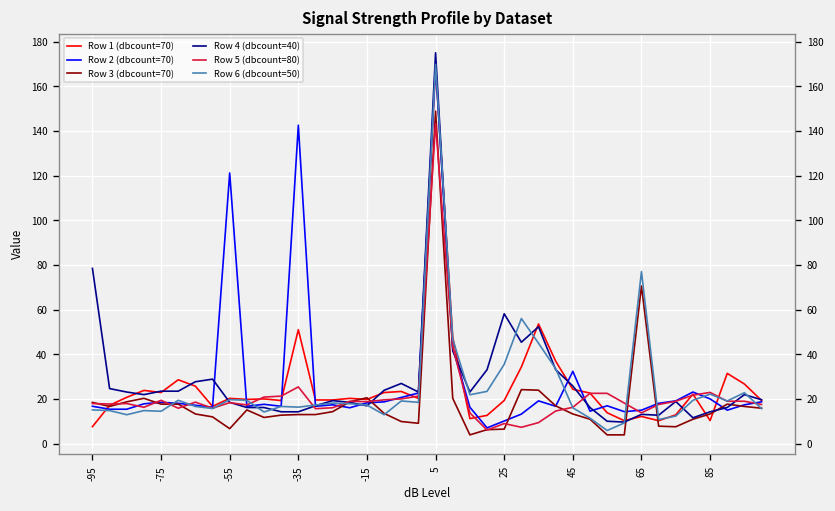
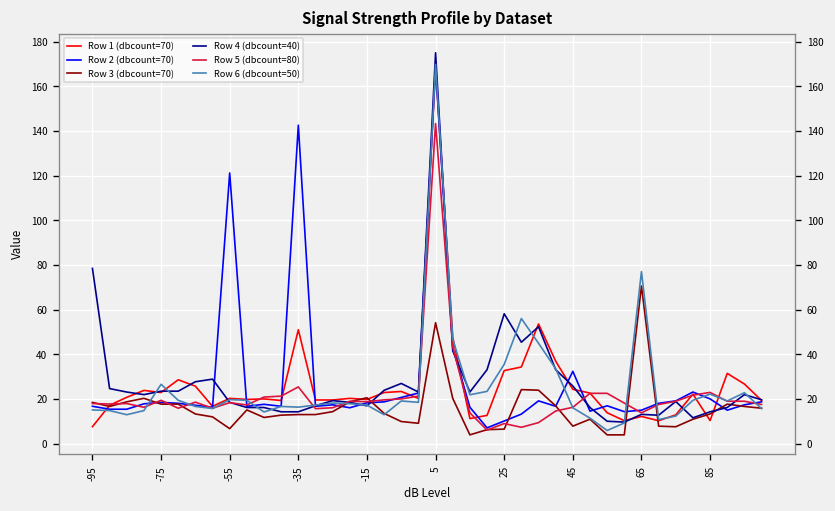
  {
    "Row 1 (dbcount=70)": {
      "-95": 8,
      "-35": 51,
-     "25": 19,
+     "25": 33,
      "45": 24,
      "85": 10
    },
    "Row 2 (dbcount=70)": {
      "-55": 121,
      "-35": 143,
      "45": 32,
      "85": 20
    },
    "Row 3 (dbcount=70)": {
      "-55": 7,
-     "5": 149,
+     "5": 54,
      "25": 6,
-     "45": 13,
+     "45": 8,
      "65": 71
    },
    "Row 4 (dbcount=40)": {
      "-95": 78,
      "5": 175,
      "25": 58,
      "45": 26
    },
    "Row 5 (dbcount=80)": {
      "-35": 25,
      "5": 143
    },
    "Row 6 (dbcount=50)": {
      "-95": 15,
-     "-75": 14,
+     "-75": 27,
      "-35": 16,
      "25": 35,
      "65": 77
    }
  }
